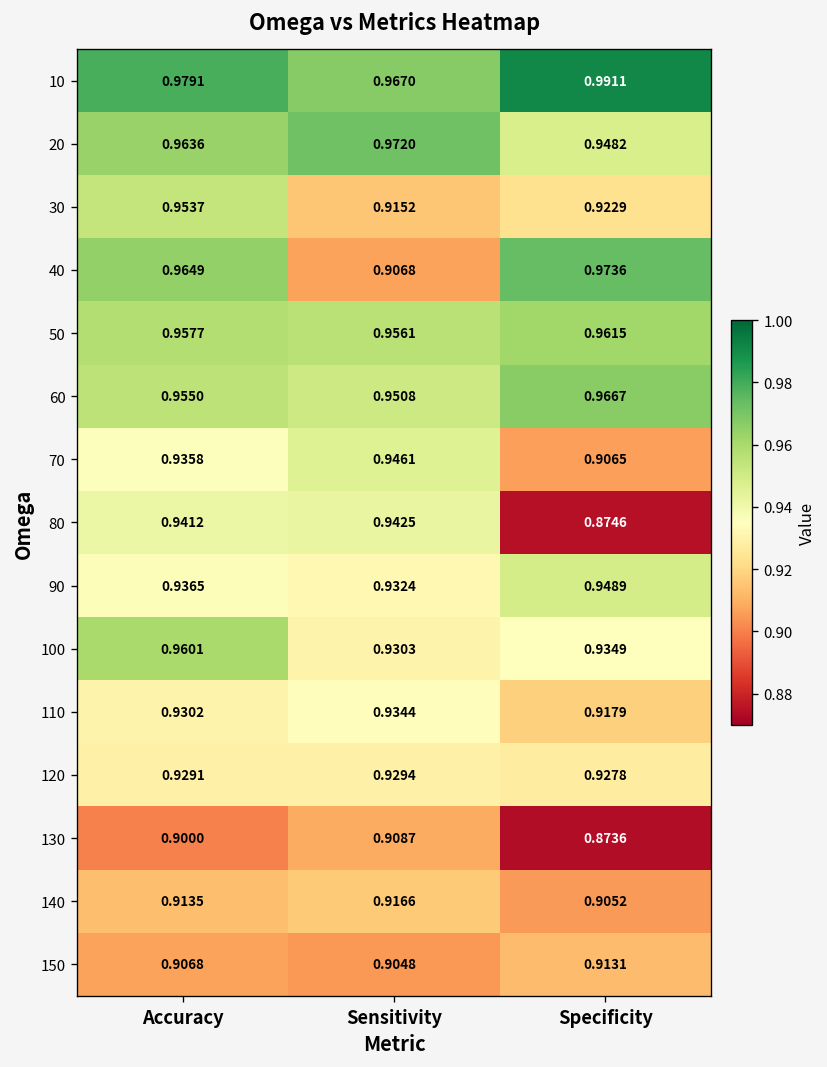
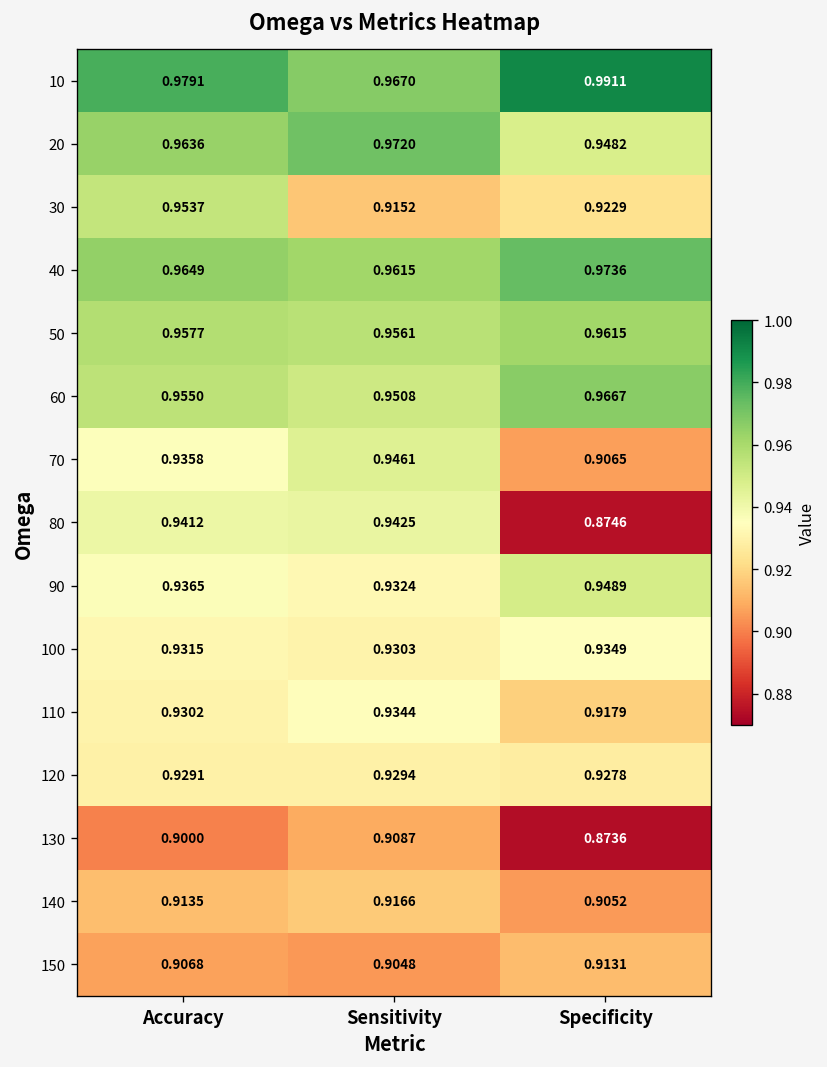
  {
    "10": {
      "Accuracy": 0.9791,
      "Sensitivity": 0.9670,
      "Specificity": 0.9911
    },
    "20": {
      "Accuracy": 0.9636,
      "Sensitivity": 0.9720,
      "Specificity": 0.9482
    },
    "30": {
      "Accuracy": 0.9537,
      "Sensitivity": 0.9152,
      "Specificity": 0.9229
    },
    "40": {
      "Accuracy": 0.9649,
-     "Sensitivity": 0.9068,
+     "Sensitivity": 0.9615,
      "Specificity": 0.9736
    },
    "50": {
      "Accuracy": 0.9577,
      "Sensitivity": 0.9561,
      "Specificity": 0.9615
    },
    "60": {
      "Accuracy": 0.9550,
      "Sensitivity": 0.9508,
      "Specificity": 0.9667
    },
    "70": {
      "Accuracy": 0.9358,
      "Sensitivity": 0.9461,
      "Specificity": 0.9065
    },
    "80": {
      "Accuracy": 0.9412,
      "Sensitivity": 0.9425,
      "Specificity": 0.8746
    },
    "90": {
      "Accuracy": 0.9365,
      "Sensitivity": 0.9324,
      "Specificity": 0.9489
    },
    "100": {
-     "Accuracy": 0.9601,
+     "Accuracy": 0.9315,
      "Sensitivity": 0.9303,
      "Specificity": 0.9349
    },
    "110": {
      "Accuracy": 0.9302,
      "Sensitivity": 0.9344,
      "Specificity": 0.9179
    },
    "120": {
      "Accuracy": 0.9291,
      "Sensitivity": 0.9294,
      "Specificity": 0.9278
    },
    "130": {
      "Accuracy": 0.9000,
      "Sensitivity": 0.9087,
      "Specificity": 0.8736
    },
    "140": {
      "Accuracy": 0.9135,
      "Sensitivity": 0.9166,
      "Specificity": 0.9052
    },
    "150": {
      "Accuracy": 0.9068,
      "Sensitivity": 0.9048,
      "Specificity": 0.9131
    }
  }
